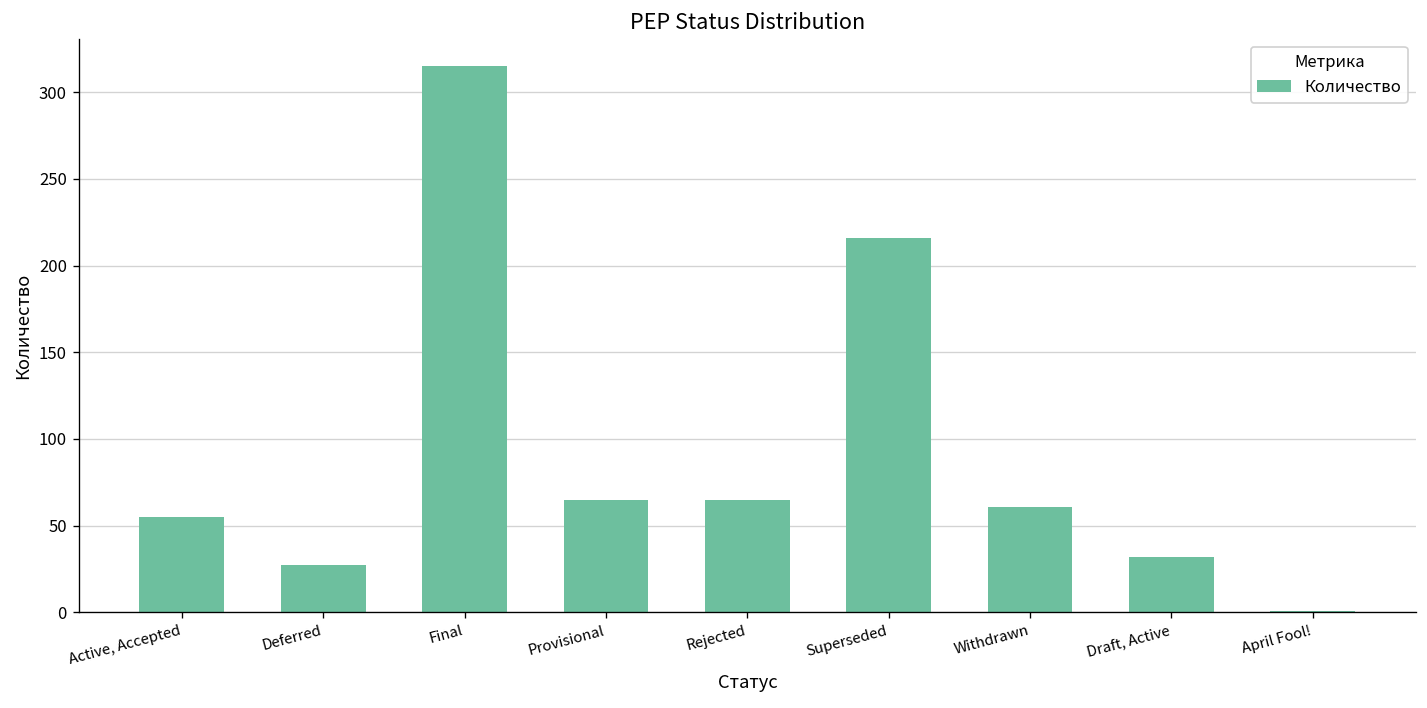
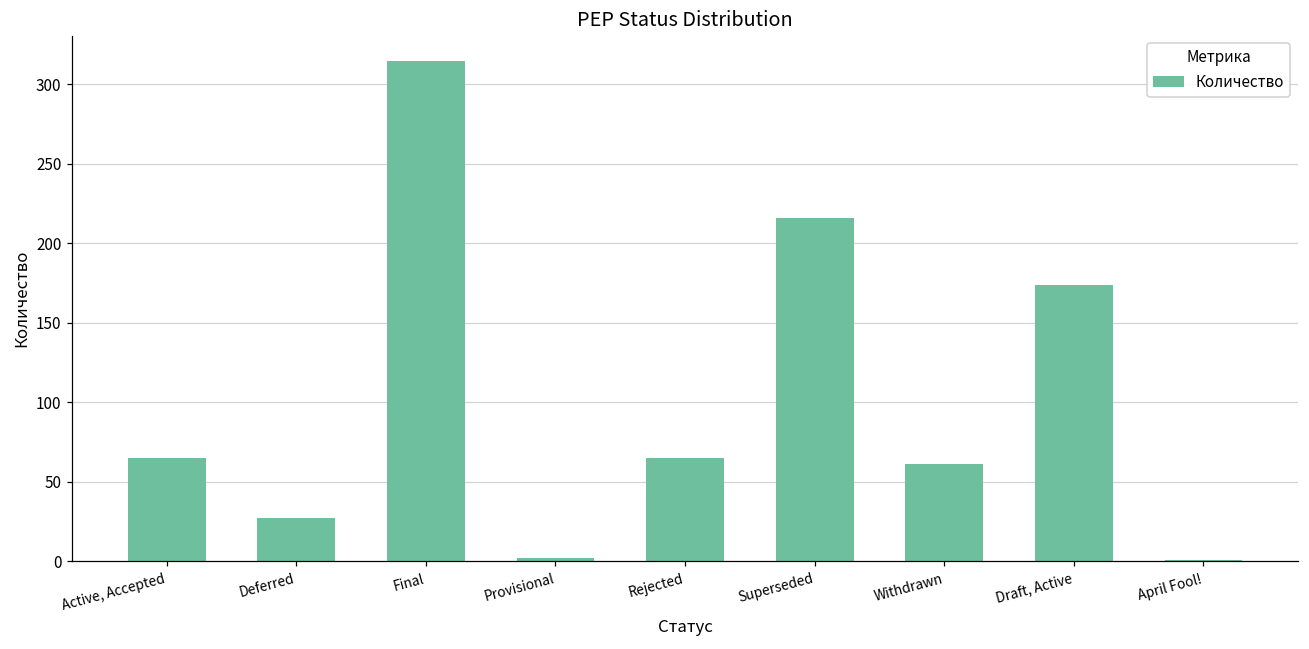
  {
-   "Active, Accepted": 55,
+   "Active, Accepted": 65,
    "Deferred": 27,
    "Final": 315,
-   "Provisional": 65,
+   "Provisional": 2,
    "Rejected": 65,
    "Superseded": 216,
    "Withdrawn": 61,
-   "Draft, Active": 32
+   "Draft, Active": 174
  }
